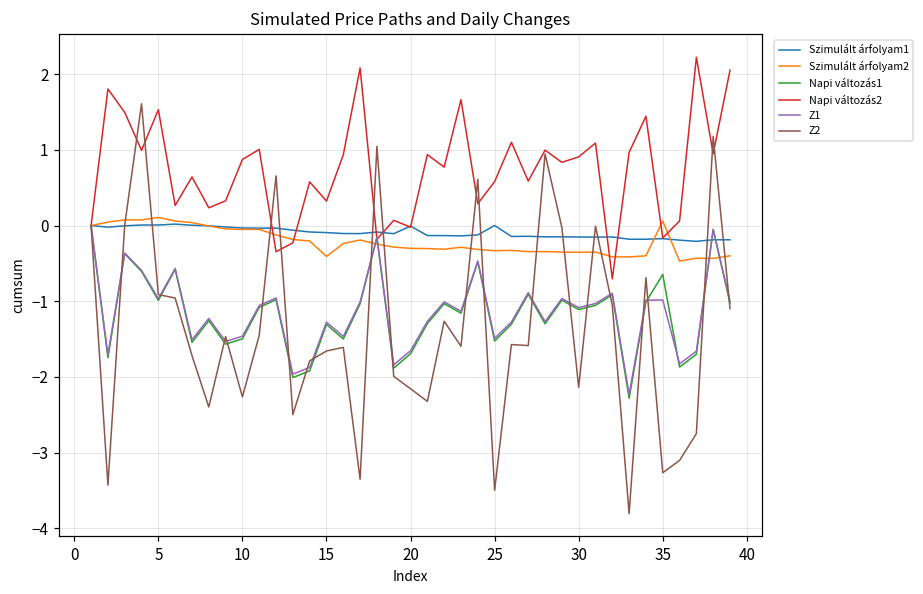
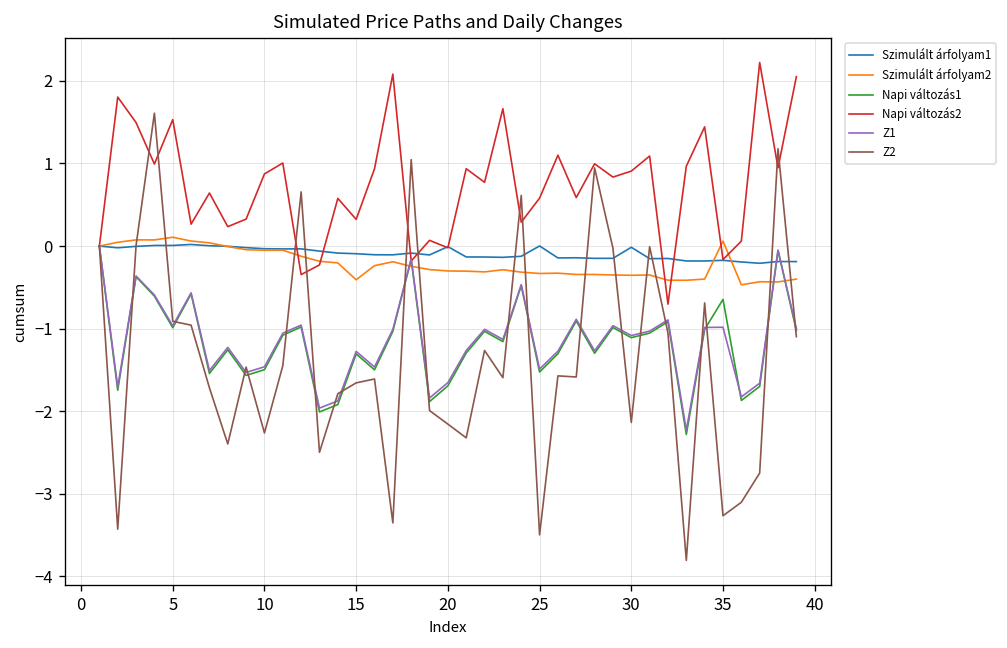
  {
    "Szimulált árfolyam1": {
      "5": 0.0,
      "15": -0.1,
      "25": 0.0,
-     "30": -0.2
+     "30": 0.0
    },
    "Szimulált árfolyam2": {
      "5": 0.1,
      "15": -0.4,
      "20": -0.3,
      "25": -0.3,
      "30": -0.4,
      "35": 0.1
    },
    "Napi változás1": {
      "20": -1.7,
      "35": -0.6
    },
    "Napi változás2": {
      "5": 1.5,
      "10": 0.9,
      "15": 0.3,
      "25": 0.6,
      "30": 0.9
    },
    "Z1": {
      "20": -1.7,
      "35": -1.0
    },
    "Z2": {
      "5": -0.9,
      "10": -2.3,
      "15": -1.7,
      "20": -2.2,
      "25": -3.5,
      "30": -2.1,
      "35": -3.3
    }
  }
